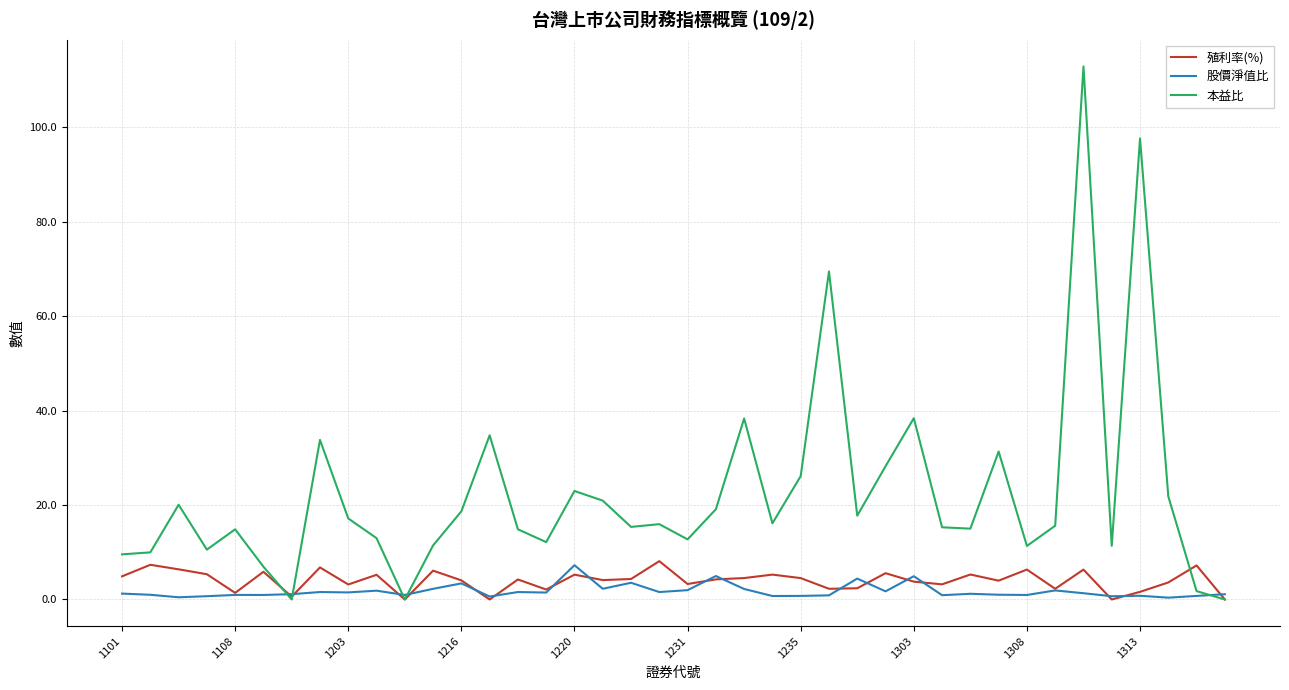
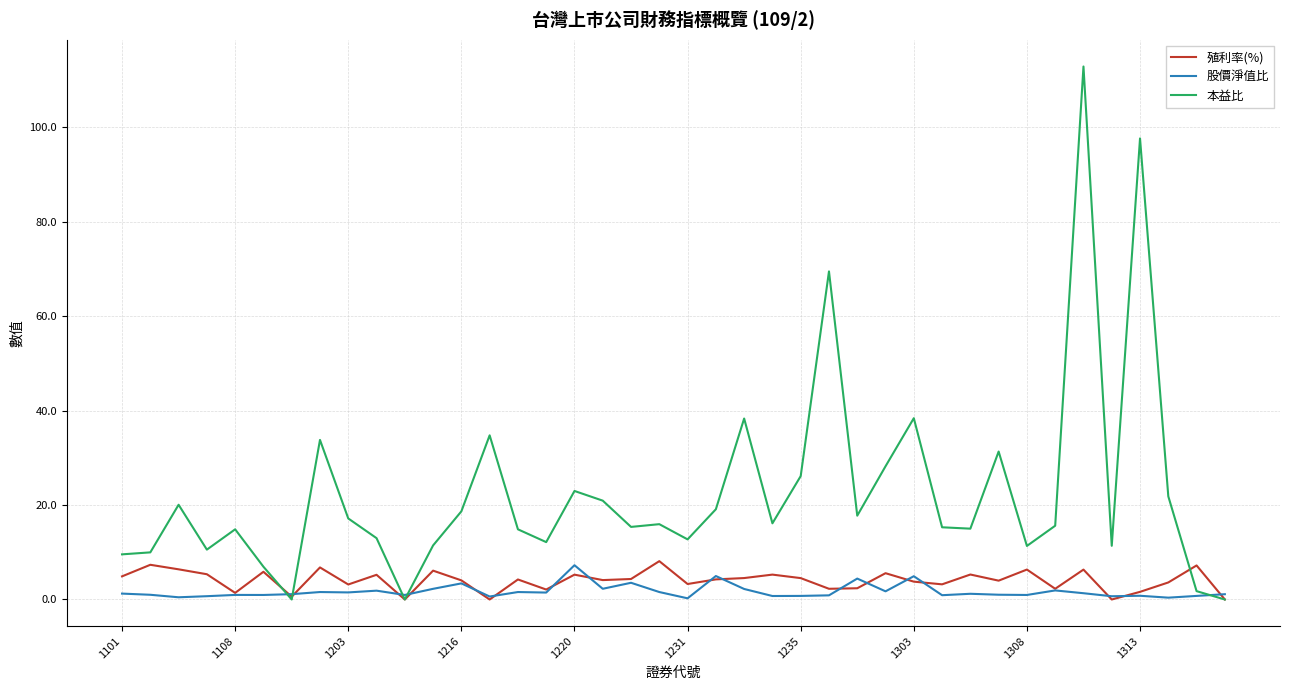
  {
    "殖利率(%)": {
      "1101": 5,
      "1203": 3,
      "1216": 4,
      "1220": 5,
      "1231": 3,
      "1235": 5,
      "1303": 4,
      "1308": 6,
      "1313": 2
    },
    "股價淨值比": {
      "1101": 1,
      "1203": 2,
      "1216": 3,
      "1220": 7,
-     "1231": 2,
+     "1231": 0,
      "1235": 1,
      "1303": 5,
      "1308": 1,
      "1313": 1
    },
    "本益比": {
      "1101": 10,
      "1108": 15,
      "1203": 17,
      "1216": 19,
      "1220": 23,
      "1231": 13,
      "1235": 26,
      "1303": 38,
      "1308": 11,
      "1313": 98
    }
  }
